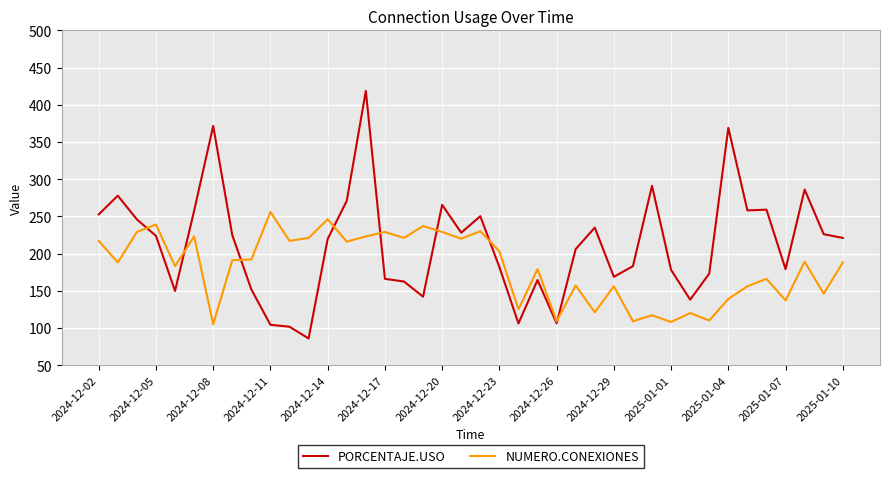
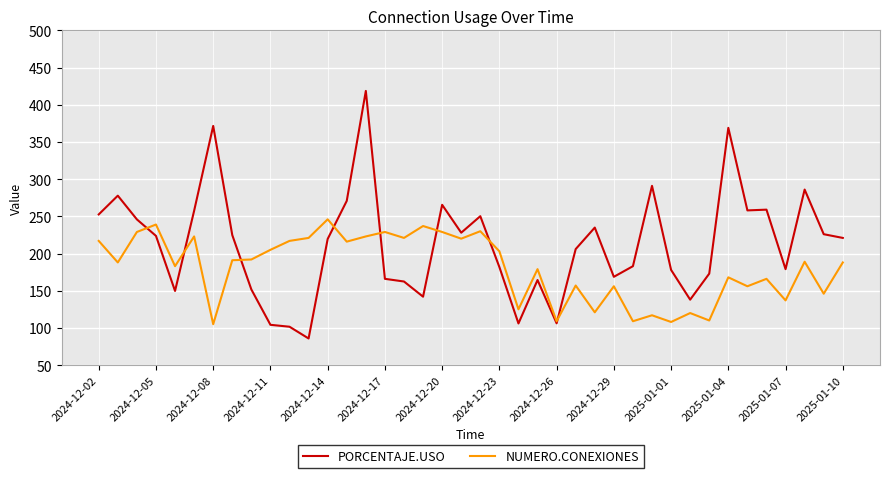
  {
    "PORCENTAJE.USO": {
      "2024-12-02": 250,
      "2024-12-05": 220,
      "2024-12-08": 370,
      "2024-12-11": 100,
      "2024-12-14": 220,
      "2024-12-17": 170,
      "2024-12-20": 270,
      "2024-12-23": 180,
      "2024-12-29": 170,
      "2025-01-01": 180,
      "2025-01-04": 370,
      "2025-01-07": 180,
      "2025-01-10": 220
    },
    "NUMERO.CONEXIONES": {
      "2024-12-02": 220,
      "2024-12-05": 240,
      "2024-12-08": 110,
-     "2024-12-11": 260,
+     "2024-12-11": 210,
      "2024-12-14": 250,
      "2024-12-17": 230,
      "2024-12-20": 230,
      "2024-12-23": 200,
      "2024-12-29": 160,
      "2025-01-01": 110,
-     "2025-01-04": 140,
+     "2025-01-04": 170,
      "2025-01-07": 140,
      "2025-01-10": 190
    }
  }
